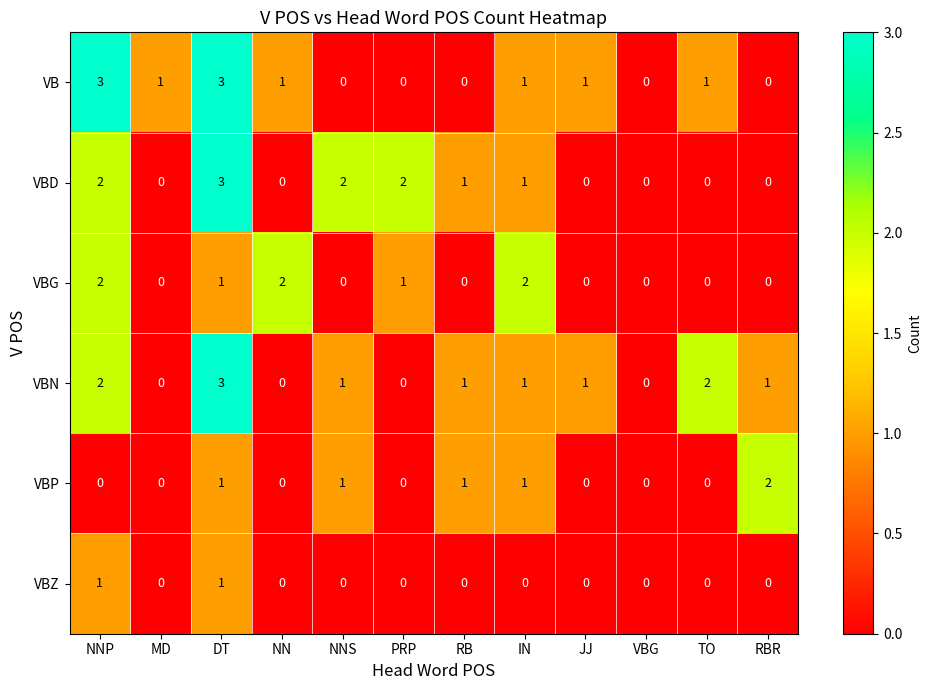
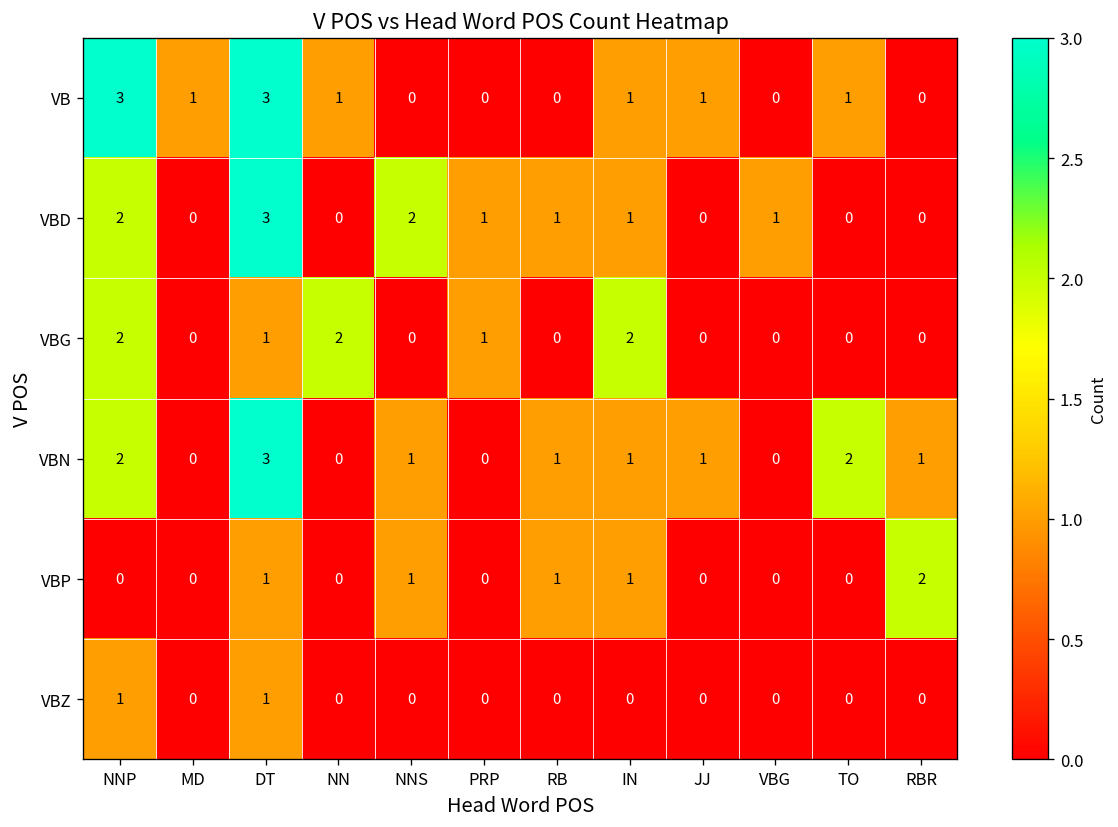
  {
    "VB": {
      "NNP": 3,
      "MD": 1,
      "DT": 3,
      "NN": 1,
      "NNS": 0,
      "PRP": 0,
      "RB": 0,
      "IN": 1,
      "JJ": 1,
      "VBG": 0,
      "TO": 1,
      "RBR": 0
    },
    "VBD": {
      "NNP": 2,
      "MD": 0,
      "DT": 3,
      "NN": 0,
      "NNS": 2,
-     "PRP": 2,
+     "PRP": 1,
      "RB": 1,
      "IN": 1,
      "JJ": 0,
-     "VBG": 0,
+     "VBG": 1,
      "TO": 0,
      "RBR": 0
    },
    "VBG": {
      "NNP": 2,
      "MD": 0,
      "DT": 1,
      "NN": 2,
      "NNS": 0,
      "PRP": 1,
      "RB": 0,
      "IN": 2,
      "JJ": 0,
      "VBG": 0,
      "TO": 0,
      "RBR": 0
    },
    "VBN": {
      "NNP": 2,
      "MD": 0,
      "DT": 3,
      "NN": 0,
      "NNS": 1,
      "PRP": 0,
      "RB": 1,
      "IN": 1,
      "JJ": 1,
      "VBG": 0,
      "TO": 2,
      "RBR": 1
    },
    "VBP": {
      "NNP": 0,
      "MD": 0,
      "DT": 1,
      "NN": 0,
      "NNS": 1,
      "PRP": 0,
      "RB": 1,
      "IN": 1,
      "JJ": 0,
      "VBG": 0,
      "TO": 0,
      "RBR": 2
    },
    "VBZ": {
      "NNP": 1,
      "MD": 0,
      "DT": 1,
      "NN": 0,
      "NNS": 0,
      "PRP": 0,
      "RB": 0,
      "IN": 0,
      "JJ": 0,
      "VBG": 0,
      "TO": 0,
      "RBR": 0
    }
  }
